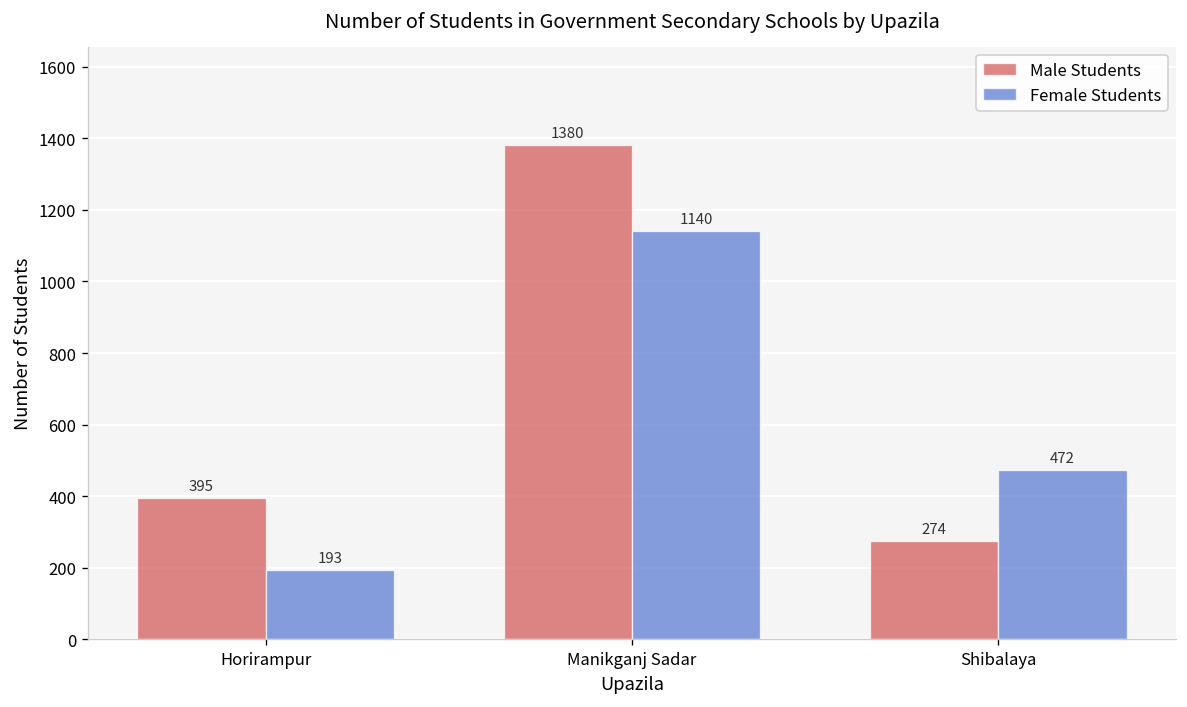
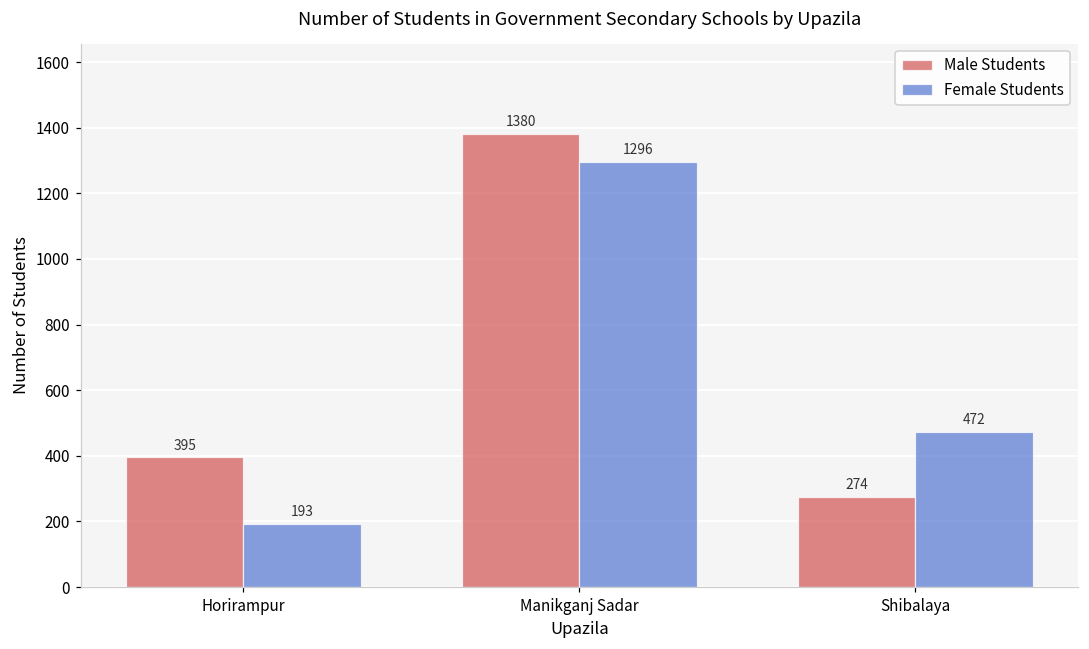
  {
    "Male Students": {
      "Horirampur": 395,
      "Manikganj Sadar": 1380,
      "Shibalaya": 274
    },
    "Female Students": {
      "Horirampur": 193,
-     "Manikganj Sadar": 1140,
+     "Manikganj Sadar": 1296,
      "Shibalaya": 472
    }
  }
